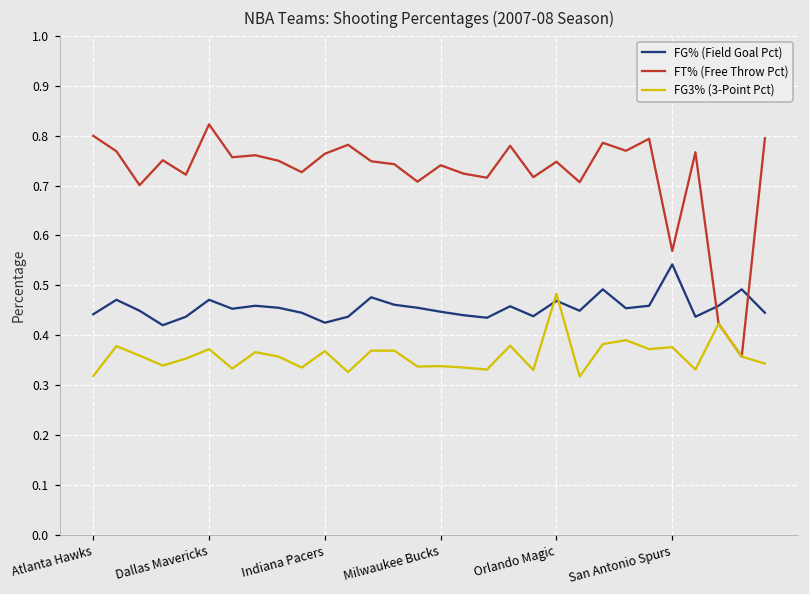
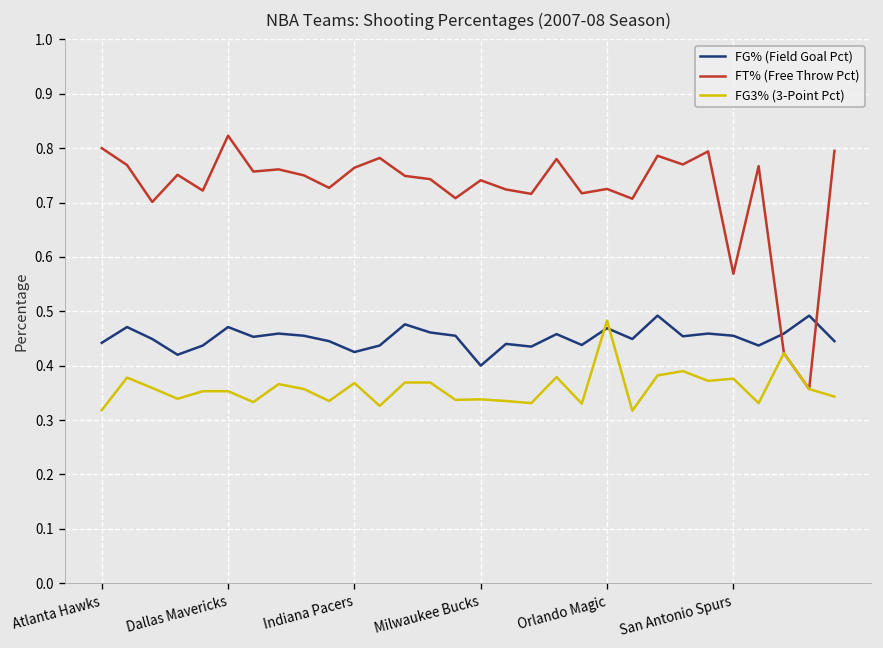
  {
    "FG% (Field Goal Pct)": {
      "Atlanta Hawks": 0.44,
      "Dallas Mavericks": 0.47,
      "Indiana Pacers": 0.43,
-     "Milwaukee Bucks": 0.45,
+     "Milwaukee Bucks": 0.40,
      "Orlando Magic": 0.47,
-     "San Antonio Spurs": 0.54
+     "San Antonio Spurs": 0.46
    },
    "FT% (Free Throw Pct)": {
      "Atlanta Hawks": 0.80,
      "Dallas Mavericks": 0.82,
      "Indiana Pacers": 0.76,
      "Milwaukee Bucks": 0.74,
-     "Orlando Magic": 0.75,
+     "Orlando Magic": 0.73,
      "San Antonio Spurs": 0.57
    },
    "FG3% (3-Point Pct)": {
      "Atlanta Hawks": 0.32,
-     "Dallas Mavericks": 0.37,
+     "Dallas Mavericks": 0.35,
      "Indiana Pacers": 0.37,
      "Milwaukee Bucks": 0.34,
      "Orlando Magic": 0.48,
      "San Antonio Spurs": 0.38
    }
  }
